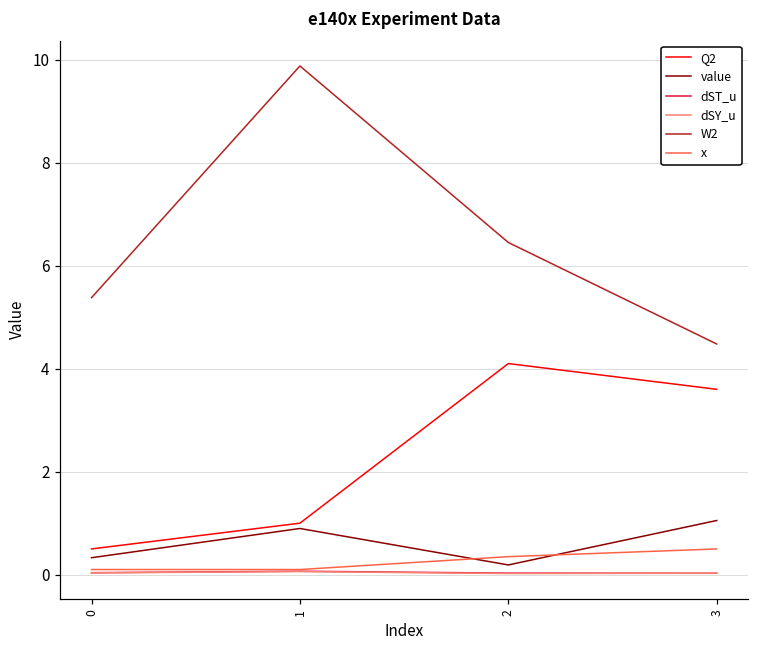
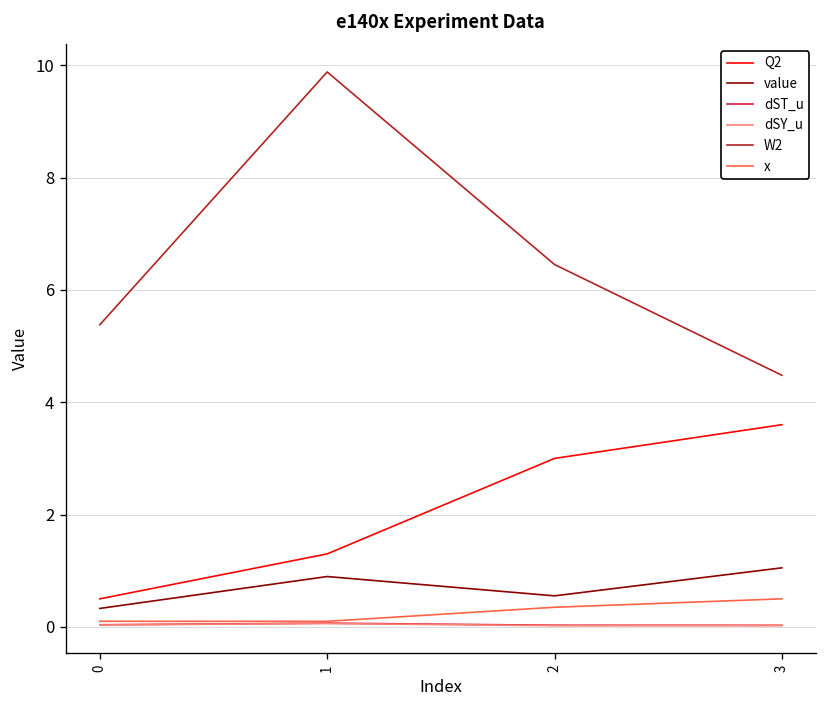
  {
    "Q2": {
      "0": 0.5,
-     "1": 1.0,
-     "2": 4.1,
+     "1": 1.3,
+     "2": 3.0,
      "3": 3.6
    },
    "value": {
      "0": 0.3,
      "1": 0.9,
-     "2": 0.2,
+     "2": 0.6,
      "3": 1.1
    }
  }
